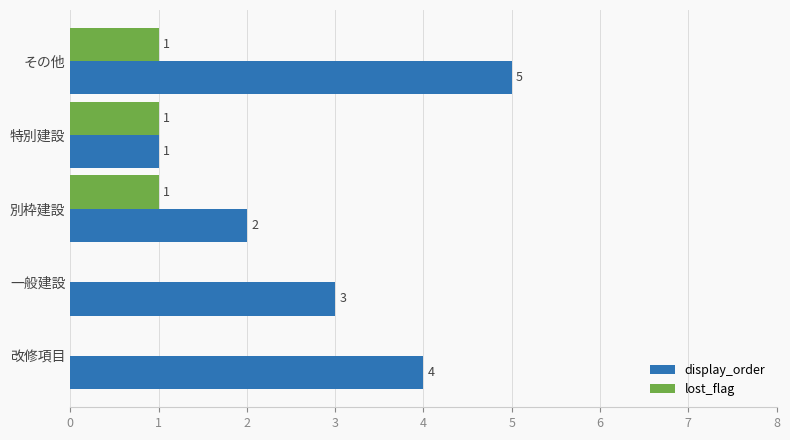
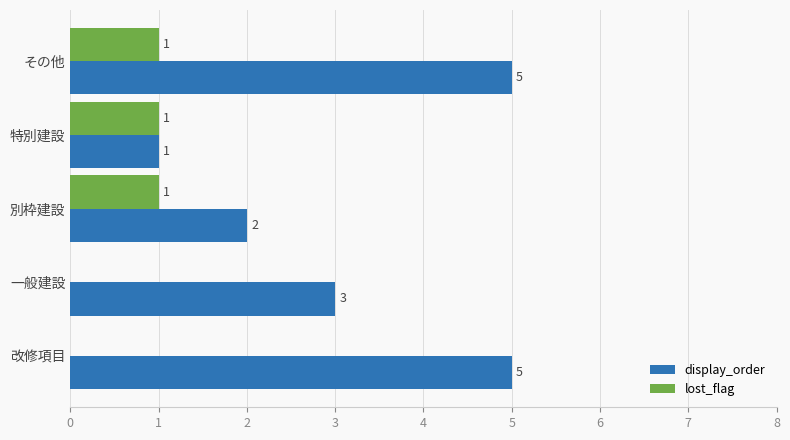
  {
    "display_order": {
      "その他": 5,
      "特別建設": 1,
      "別枠建設": 2,
      "一般建設": 3,
-     "改修項目": 4
+     "改修項目": 5
    },
    "lost_flag": {
      "その他": 1,
      "特別建設": 1,
      "別枠建設": 1
    }
  }
